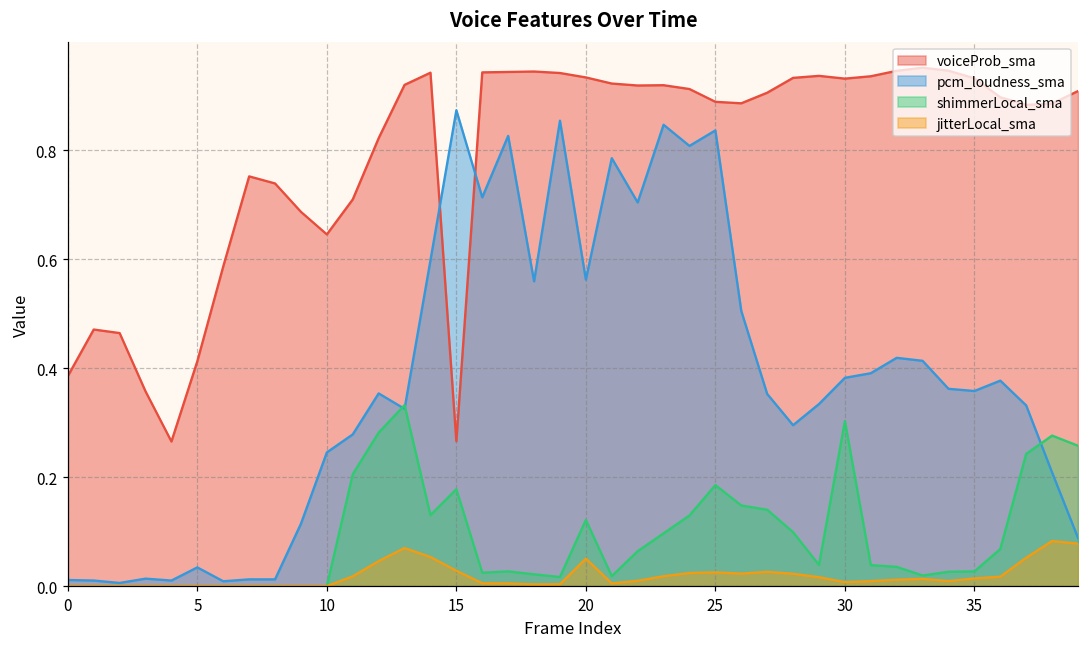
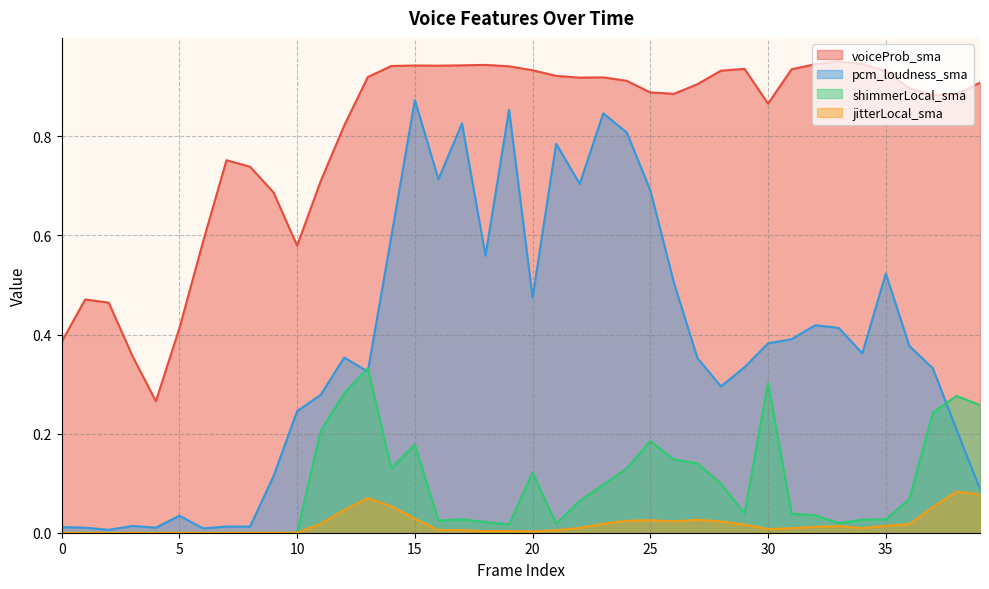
  {
    "voiceProb_sma": {
      "0": 0.39,
      "5": 0.41,
-     "10": 0.65,
-     "15": 0.27,
+     "10": 0.58,
+     "15": 0.94,
      "20": 0.93,
      "25": 0.89,
-     "30": 0.93
+     "30": 0.87
    },
    "pcm_loudness_sma": {
      "0": 0.01,
      "5": 0.03,
      "10": 0.25,
      "15": 0.87,
-     "20": 0.56,
-     "25": 0.84,
+     "20": 0.47,
+     "25": 0.69,
      "30": 0.38,
-     "35": 0.36
+     "35": 0.52
    },
    "shimmerLocal_sma": {
      "15": 0.18,
      "20": 0.12,
      "25": 0.19,
      "30": 0.30,
      "35": 0.03
    },
    "jitterLocal_sma": {
      "15": 0.03,
-     "20": 0.05,
+     "20": 0.00,
      "25": 0.03,
      "30": 0.01,
      "35": 0.01
    }
  }
